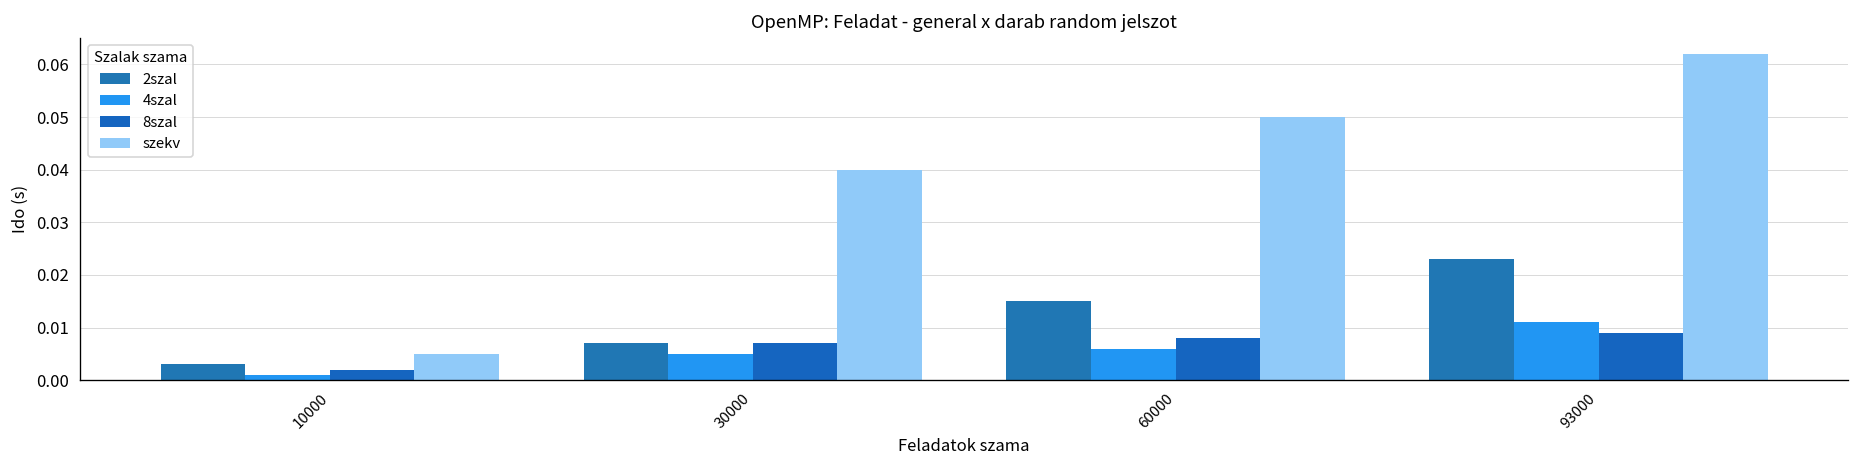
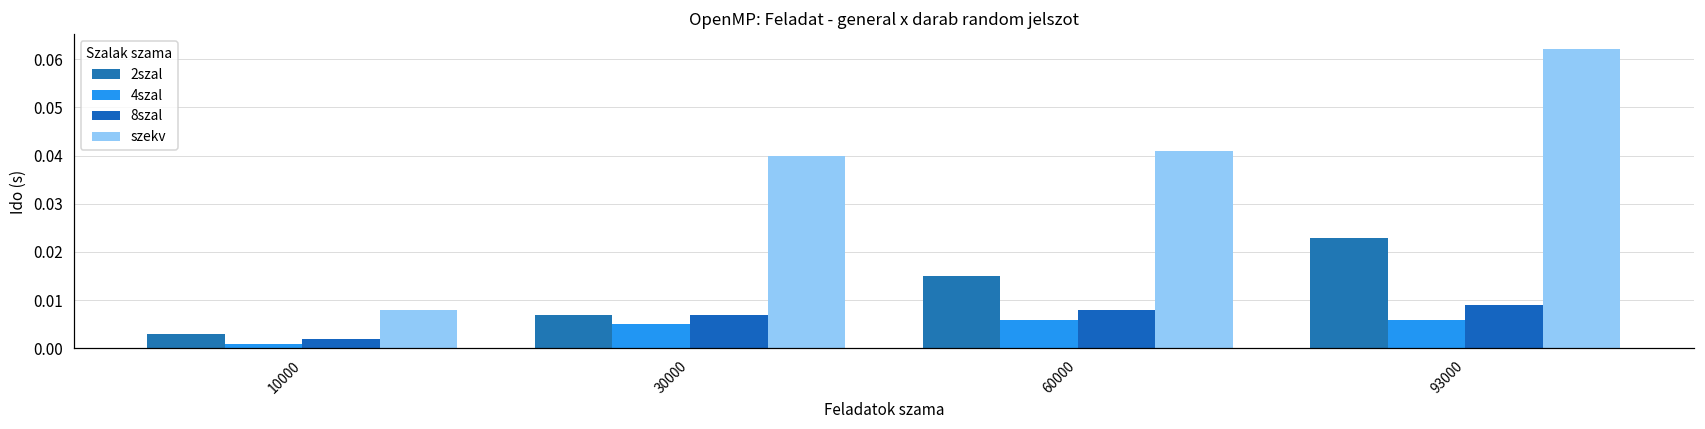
  {
    "4szal": {
      "10000": 0.001,
      "30000": 0.005,
      "60000": 0.006,
-     "93000": 0.011
+     "93000": 0.006
    },
    "szekv": {
-     "10000": 0.005,
+     "10000": 0.008,
      "30000": 0.040,
-     "60000": 0.050,
+     "60000": 0.041,
      "93000": 0.062
    }
  }
